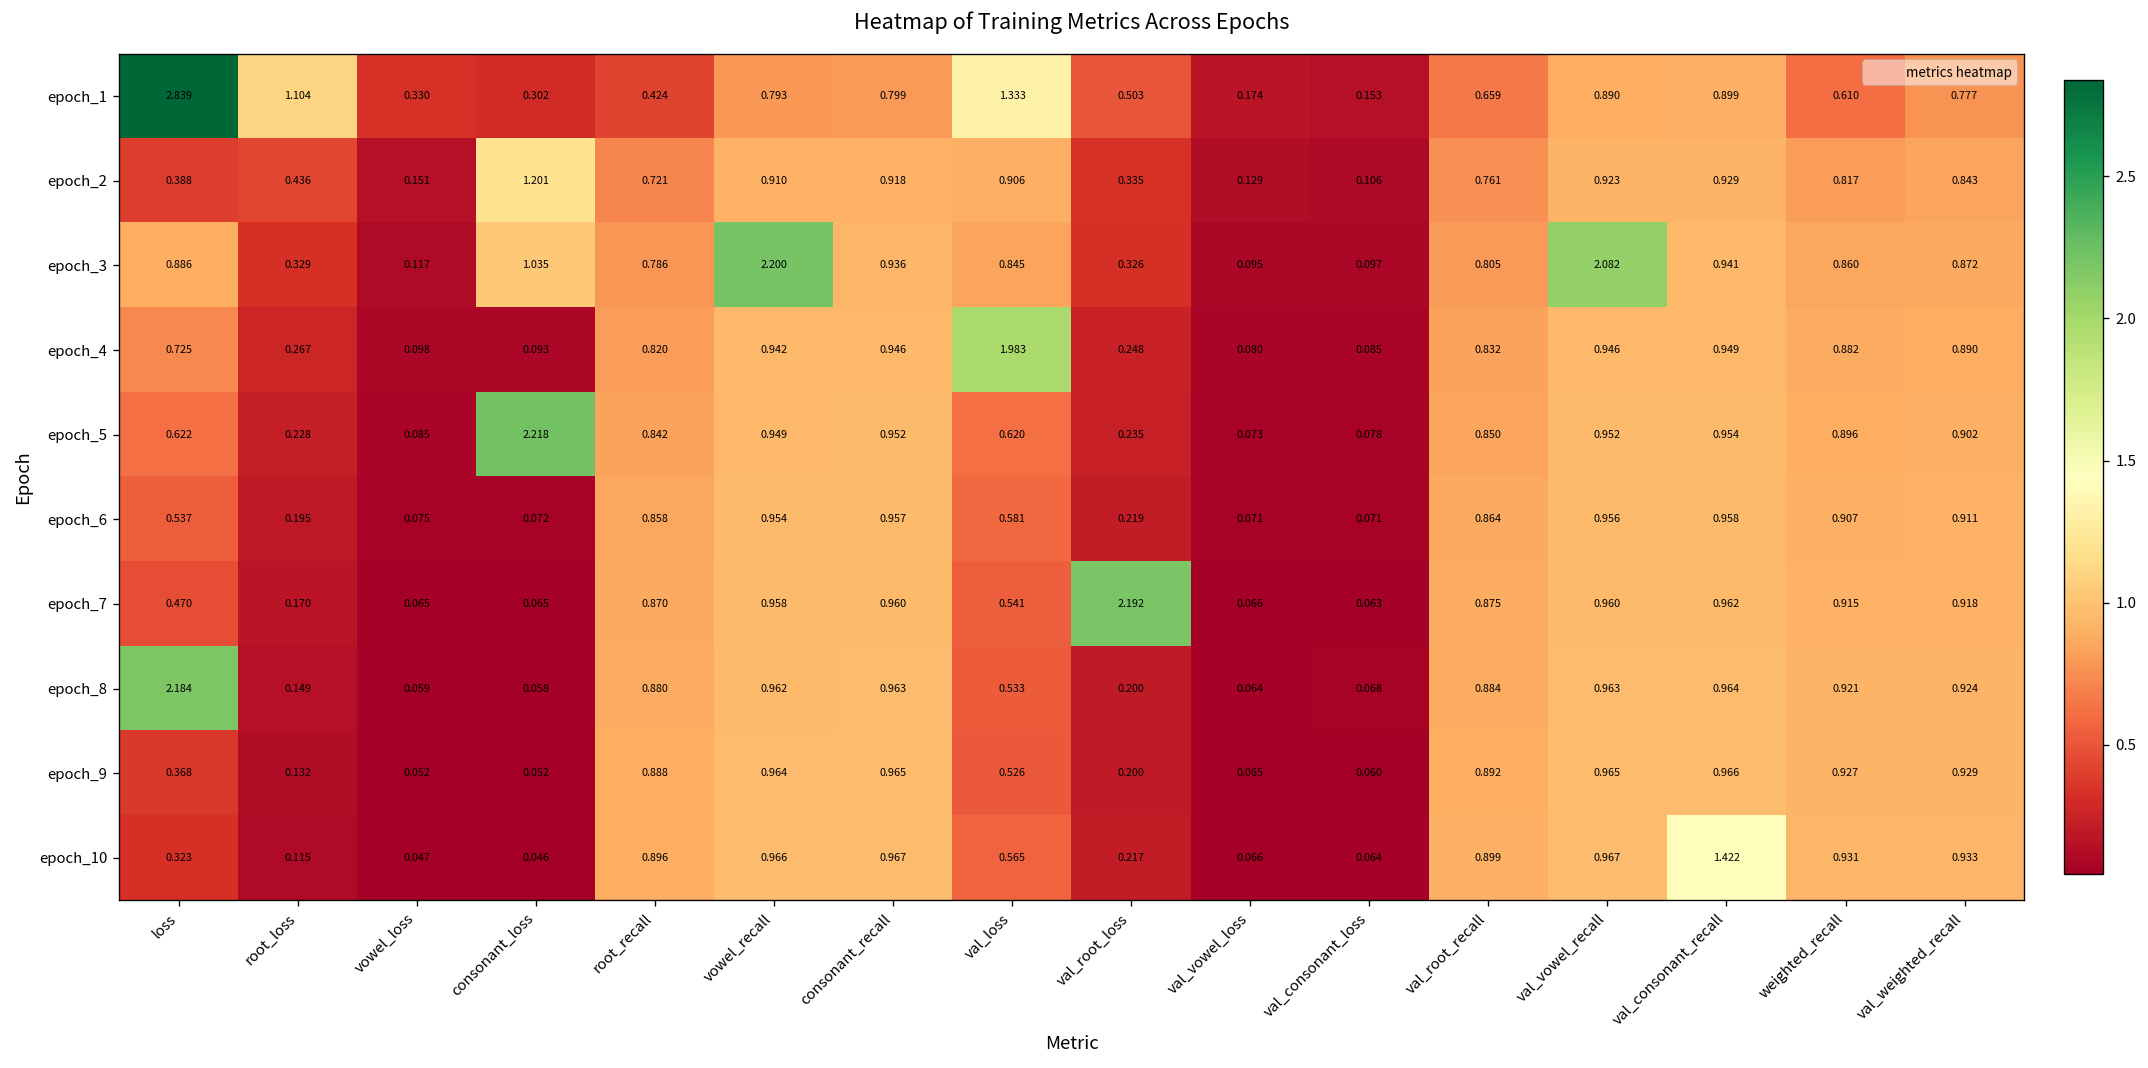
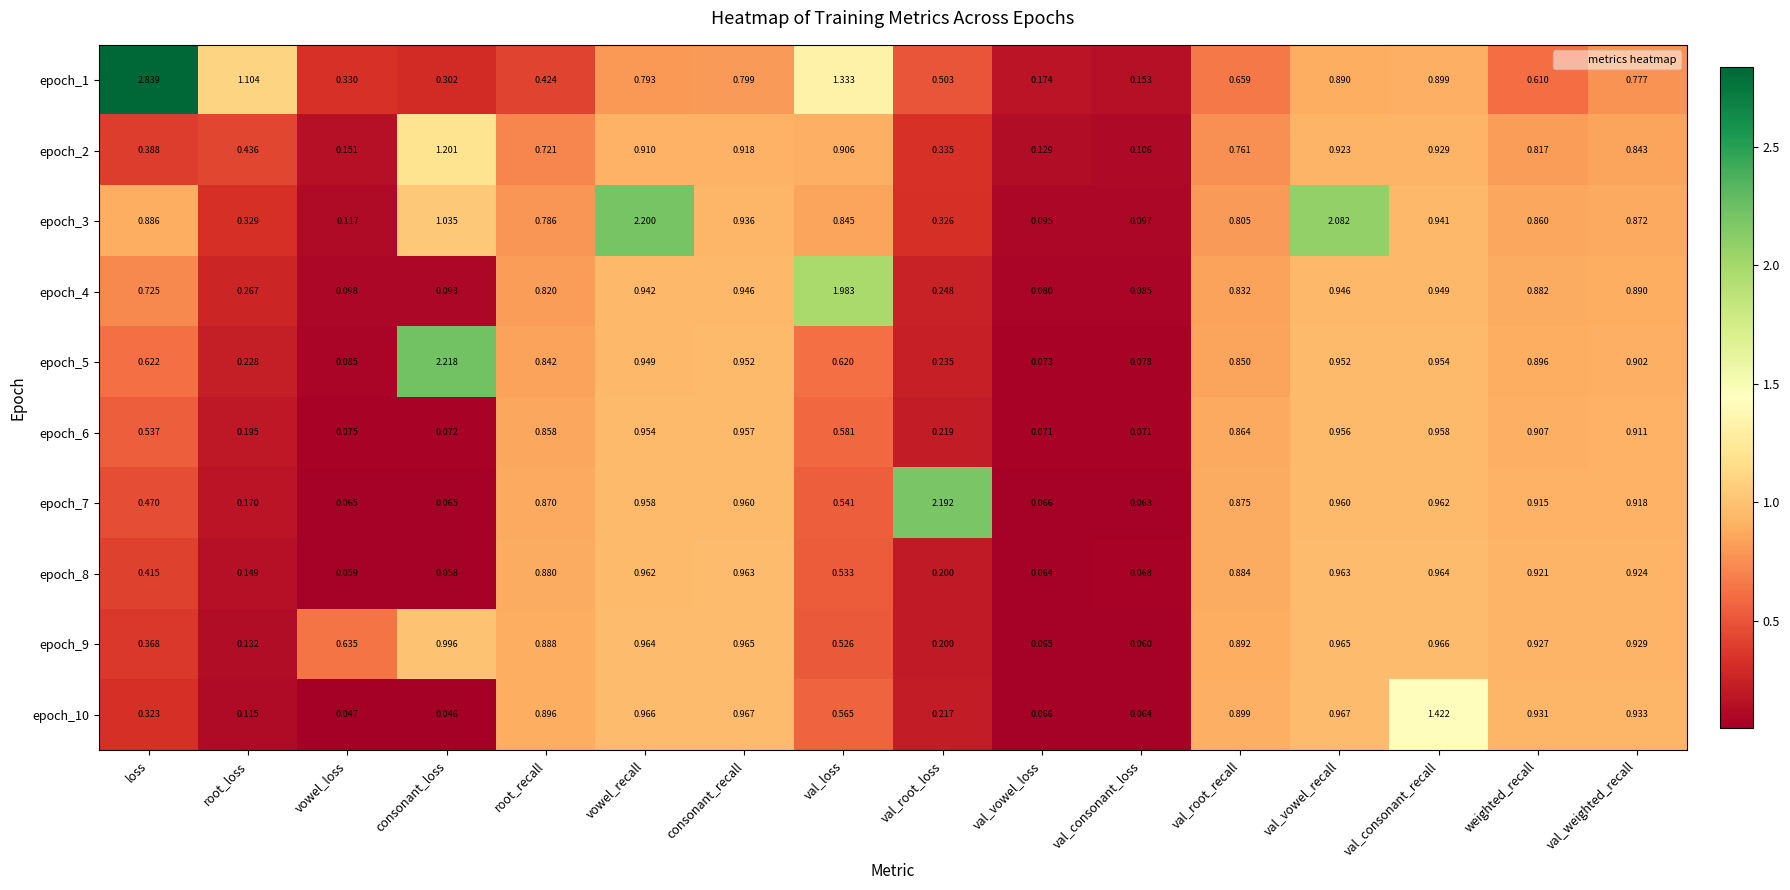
  {
    "epoch_1": {
      "loss": 2.839,
      "root_loss": 1.104,
      "vowel_loss": 0.330,
      "consonant_loss": 0.302,
      "root_recall": 0.424,
      "vowel_recall": 0.793,
      "consonant_recall": 0.799,
      "val_loss": 1.333,
      "val_root_loss": 0.503,
      "val_vowel_loss": 0.174,
      "val_consonant_loss": 0.153,
      "val_root_recall": 0.659,
      "val_vowel_recall": 0.890,
      "val_consonant_recall": 0.899,
      "weighted_recall": 0.610,
      "val_weighted_recall": 0.777
    },
    "epoch_2": {
      "loss": 0.388,
      "root_loss": 0.436,
      "vowel_loss": 0.151,
      "consonant_loss": 1.201,
      "root_recall": 0.721,
      "vowel_recall": 0.910,
      "consonant_recall": 0.918,
      "val_loss": 0.906,
      "val_root_loss": 0.335,
      "val_vowel_loss": 0.129,
      "val_consonant_loss": 0.106,
      "val_root_recall": 0.761,
      "val_vowel_recall": 0.923,
      "val_consonant_recall": 0.929,
      "weighted_recall": 0.817,
      "val_weighted_recall": 0.843
    },
    "epoch_3": {
      "loss": 0.886,
      "root_loss": 0.329,
      "vowel_loss": 0.117,
      "consonant_loss": 1.035,
      "root_recall": 0.786,
      "vowel_recall": 2.200,
      "consonant_recall": 0.936,
      "val_loss": 0.845,
      "val_root_loss": 0.326,
      "val_vowel_loss": 0.095,
      "val_consonant_loss": 0.097,
      "val_root_recall": 0.805,
      "val_vowel_recall": 2.082,
      "val_consonant_recall": 0.941,
      "weighted_recall": 0.860,
      "val_weighted_recall": 0.872
    },
    "epoch_4": {
      "loss": 0.725,
      "root_loss": 0.267,
      "vowel_loss": 0.098,
      "consonant_loss": 0.093,
      "root_recall": 0.820,
      "vowel_recall": 0.942,
      "consonant_recall": 0.946,
      "val_loss": 1.983,
      "val_root_loss": 0.248,
      "val_vowel_loss": 0.080,
      "val_consonant_loss": 0.085,
      "val_root_recall": 0.832,
      "val_vowel_recall": 0.946,
      "val_consonant_recall": 0.949,
      "weighted_recall": 0.882,
      "val_weighted_recall": 0.890
    },
    "epoch_5": {
      "loss": 0.622,
      "root_loss": 0.228,
      "vowel_loss": 0.085,
      "consonant_loss": 2.218,
      "root_recall": 0.842,
      "vowel_recall": 0.949,
      "consonant_recall": 0.952,
      "val_loss": 0.620,
      "val_root_loss": 0.235,
      "val_vowel_loss": 0.073,
      "val_consonant_loss": 0.078,
      "val_root_recall": 0.850,
      "val_vowel_recall": 0.952,
      "val_consonant_recall": 0.954,
      "weighted_recall": 0.896,
      "val_weighted_recall": 0.902
    },
    "epoch_6": {
      "loss": 0.537,
      "root_loss": 0.195,
      "vowel_loss": 0.075,
      "consonant_loss": 0.072,
      "root_recall": 0.858,
      "vowel_recall": 0.954,
      "consonant_recall": 0.957,
      "val_loss": 0.581,
      "val_root_loss": 0.219,
      "val_vowel_loss": 0.071,
      "val_consonant_loss": 0.071,
      "val_root_recall": 0.864,
      "val_vowel_recall": 0.956,
      "val_consonant_recall": 0.958,
      "weighted_recall": 0.907,
      "val_weighted_recall": 0.911
    },
    "epoch_7": {
      "loss": 0.470,
      "root_loss": 0.170,
      "vowel_loss": 0.065,
      "consonant_loss": 0.065,
      "root_recall": 0.870,
      "vowel_recall": 0.958,
      "consonant_recall": 0.960,
      "val_loss": 0.541,
      "val_root_loss": 2.192,
      "val_vowel_loss": 0.066,
      "val_consonant_loss": 0.063,
      "val_root_recall": 0.875,
      "val_vowel_recall": 0.960,
      "val_consonant_recall": 0.962,
      "weighted_recall": 0.915,
      "val_weighted_recall": 0.918
    },
    "epoch_8": {
-     "loss": 2.184,
+     "loss": 0.415,
      "root_loss": 0.149,
      "vowel_loss": 0.059,
      "consonant_loss": 0.058,
      "root_recall": 0.880,
      "vowel_recall": 0.962,
      "consonant_recall": 0.963,
      "val_loss": 0.533,
      "val_root_loss": 0.200,
      "val_vowel_loss": 0.064,
      "val_consonant_loss": 0.068,
      "val_root_recall": 0.884,
      "val_vowel_recall": 0.963,
      "val_consonant_recall": 0.964,
      "weighted_recall": 0.921,
      "val_weighted_recall": 0.924
    },
    "epoch_9": {
      "loss": 0.368,
      "root_loss": 0.132,
-     "vowel_loss": 0.052,
-     "consonant_loss": 0.052,
+     "vowel_loss": 0.635,
+     "consonant_loss": 0.996,
      "root_recall": 0.888,
      "vowel_recall": 0.964,
      "consonant_recall": 0.965,
      "val_loss": 0.526,
      "val_root_loss": 0.200,
      "val_vowel_loss": 0.065,
      "val_consonant_loss": 0.060,
      "val_root_recall": 0.892,
      "val_vowel_recall": 0.965,
      "val_consonant_recall": 0.966,
      "weighted_recall": 0.927,
      "val_weighted_recall": 0.929
    },
    "epoch_10": {
      "loss": 0.323,
      "root_loss": 0.115,
      "vowel_loss": 0.047,
      "consonant_loss": 0.046,
      "root_recall": 0.896,
      "vowel_recall": 0.966,
      "consonant_recall": 0.967,
      "val_loss": 0.565,
      "val_root_loss": 0.217,
      "val_vowel_loss": 0.066,
      "val_consonant_loss": 0.064,
      "val_root_recall": 0.899,
      "val_vowel_recall": 0.967,
      "val_consonant_recall": 1.422,
      "weighted_recall": 0.931,
      "val_weighted_recall": 0.933
    }
  }
